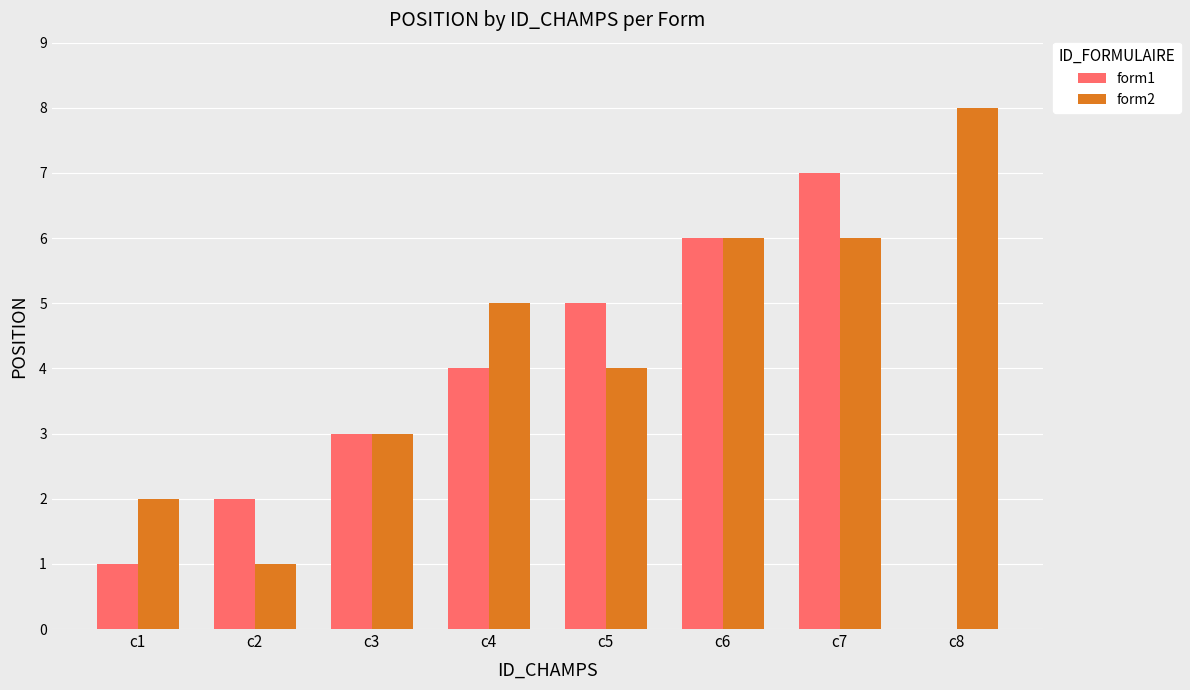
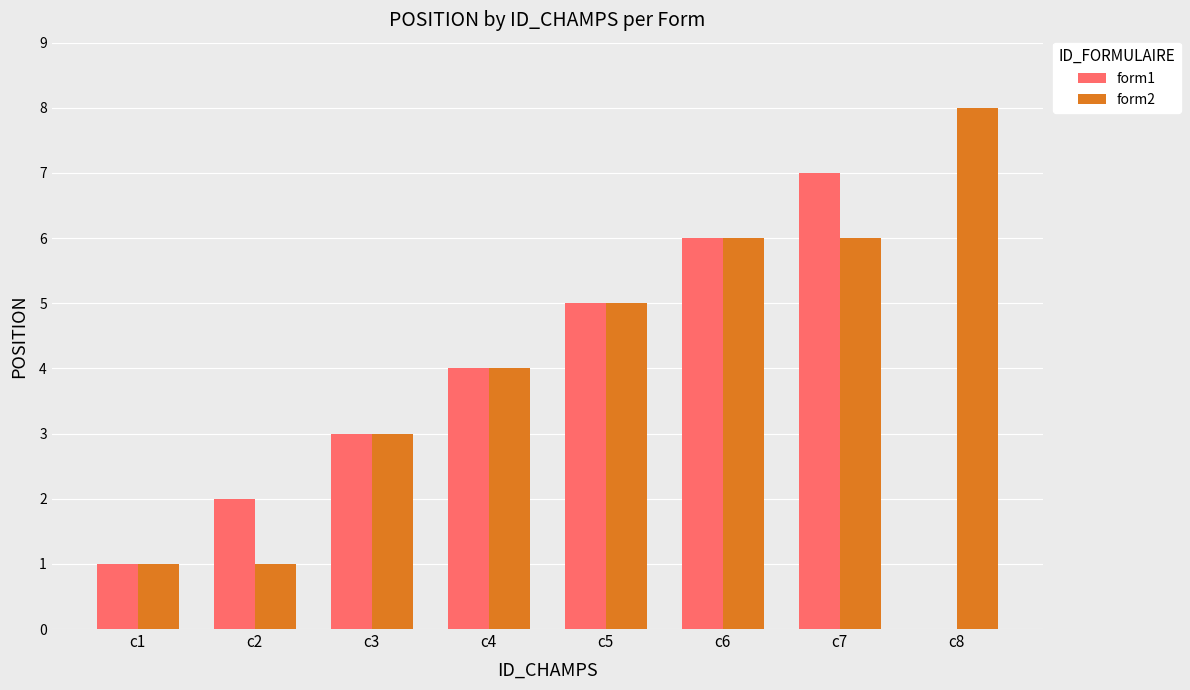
  {
    "form1": {
      "c1": 1,
      "c2": 2,
      "c3": 3,
      "c4": 4,
      "c5": 5,
      "c6": 6,
      "c7": 7,
      "c8": 0
    },
    "form2": {
-     "c1": 2,
+     "c1": 1,
      "c2": 1,
      "c3": 3,
-     "c4": 5,
-     "c5": 4,
+     "c4": 4,
+     "c5": 5,
      "c6": 6,
      "c7": 6,
      "c8": 8
    }
  }
